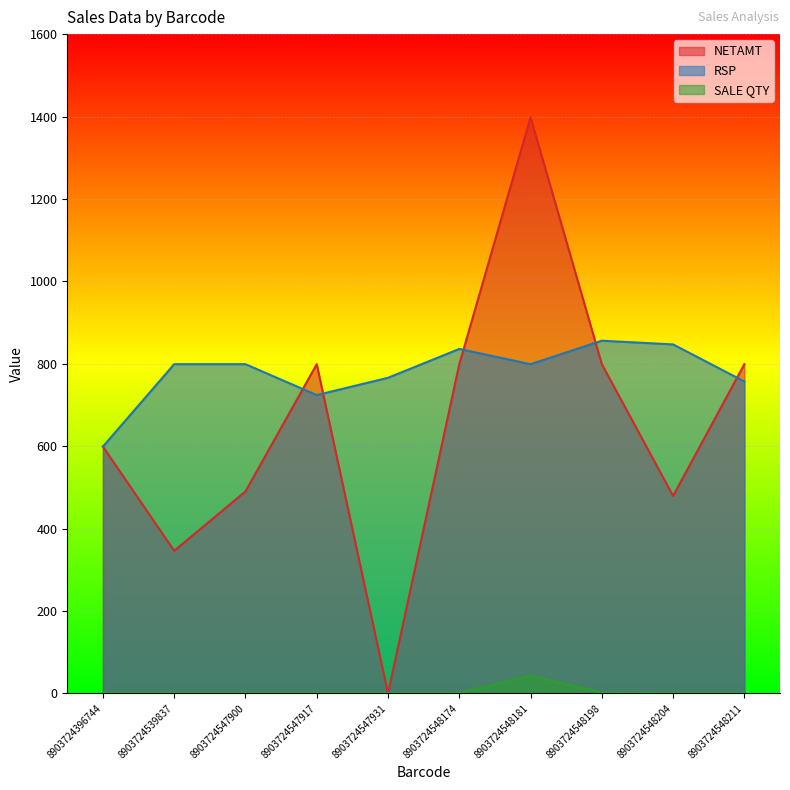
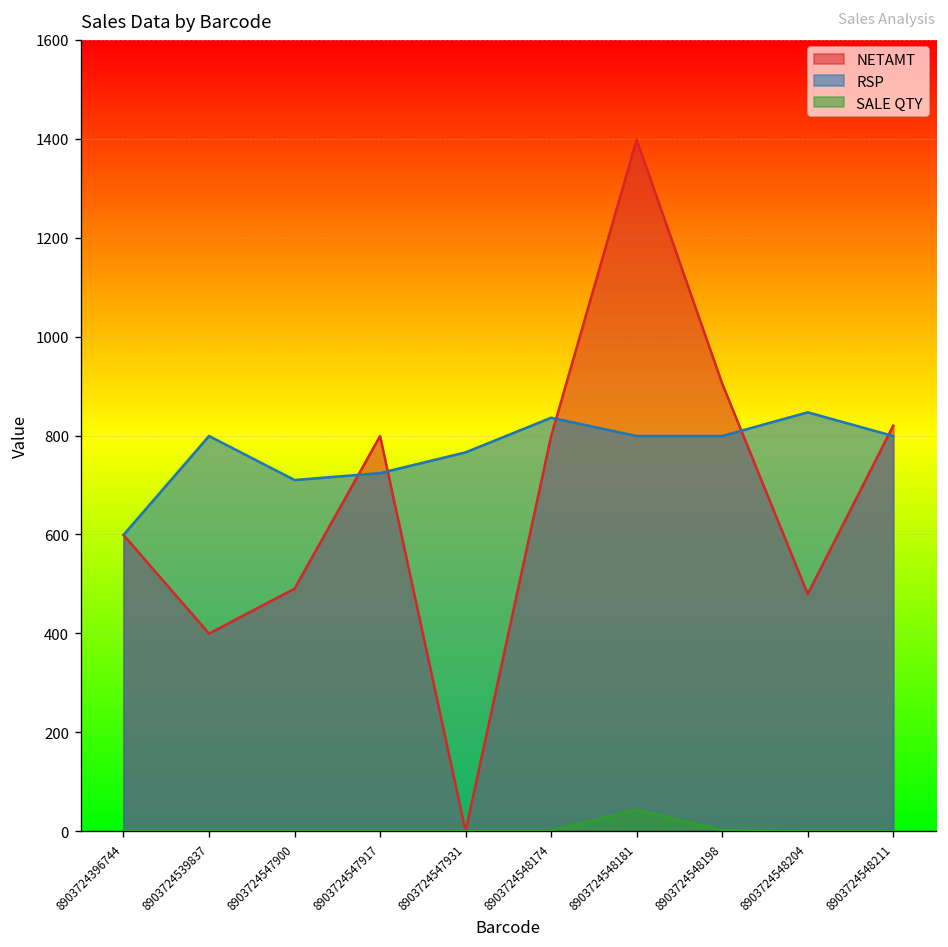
  {
    "NETAMT": {
-     "8903724539837": 350,
+     "8903724539837": 400,
      "8903724547900": 490,
      "8903724547917": 800,
      "8903724548174": 800,
      "8903724548181": 1400,
-     "8903724548198": 800,
+     "8903724548198": 910,
      "8903724548204": 480,
-     "8903724548211": 800
+     "8903724548211": 820
    },
    "RSP": {
      "8903724539837": 800,
-     "8903724547900": 800,
+     "8903724547900": 710,
      "8903724547917": 720,
      "8903724547931": 770,
      "8903724548174": 840,
      "8903724548181": 800,
-     "8903724548198": 860,
+     "8903724548198": 800,
      "8903724548204": 850,
-     "8903724548211": 760
+     "8903724548211": 800
    },
    "SALE QTY": {
      "8903724396744": 0,
      "8903724539837": 0,
      "8903724547900": 0,
      "8903724547917": 0,
      "8903724548174": 0,
      "8903724548181": 40,
      "8903724548198": 0,
      "8903724548204": 0,
      "8903724548211": 0
    }
  }
